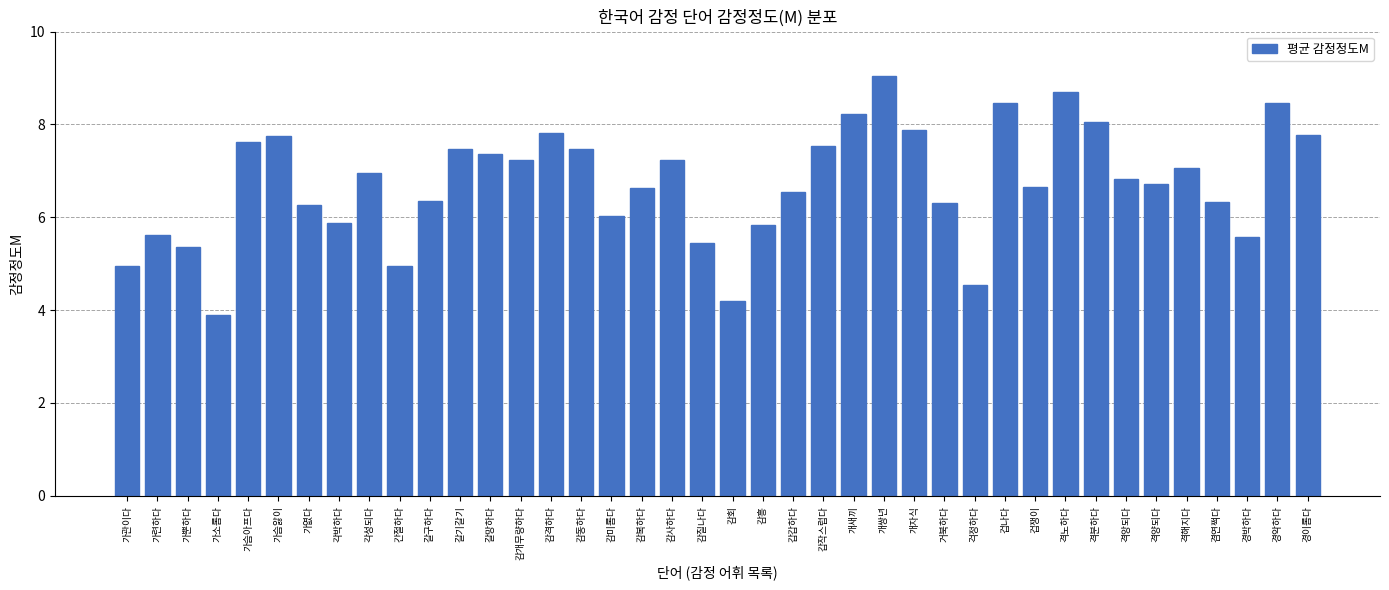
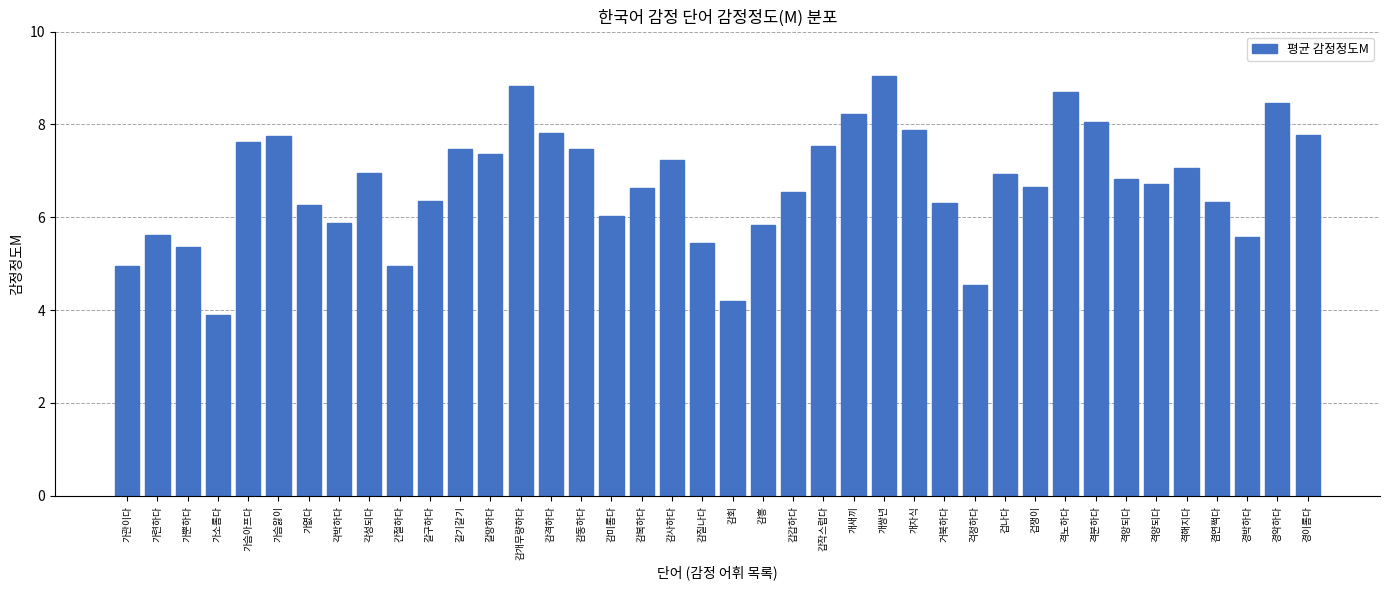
  {
    "가관이다": 5.0,
    "가련하다": 5.6,
    "가뿐하다": 5.4,
    "가소롭다": 3.9,
    "가슴아프다": 7.6,
    "가슴앓이": 7.8,
    "가엾다": 6.3,
    "각박하다": 5.9,
    "각성되다": 7.0,
    "간절하다": 5.0,
    "갈구하다": 6.4,
    "갈기갈기": 7.5,
    "갈망하다": 7.4,
-   "감개무량하다": 7.2,
+   "감개무량하다": 8.8,
    "감격하다": 7.8,
    "감동하다": 7.5,
    "감미롭다": 6.0,
    "감복하다": 6.6,
    "감사하다": 7.2,
    "감질나다": 5.5,
    "감회": 4.2,
    "감흥": 5.8,
    "갑갑하다": 6.6,
    "갑작스럽다": 7.5,
    "개새끼": 8.2,
    "개쌍년": 9.0,
    "개자식": 7.9,
    "거북하다": 6.3,
    "걱정하다": 4.6,
-   "겁나다": 8.5,
+   "겁나다": 6.9,
    "겁쟁이": 6.7,
    "격노하다": 8.7,
    "격분하다": 8.1,
    "격앙되다": 6.8,
    "격양되다": 6.7,
    "격해지다": 7.1,
    "겸연쩍다": 6.3,
    "경박하다": 5.6,
    "경악하다": 8.5,
    "경이롭다": 7.8
  }
